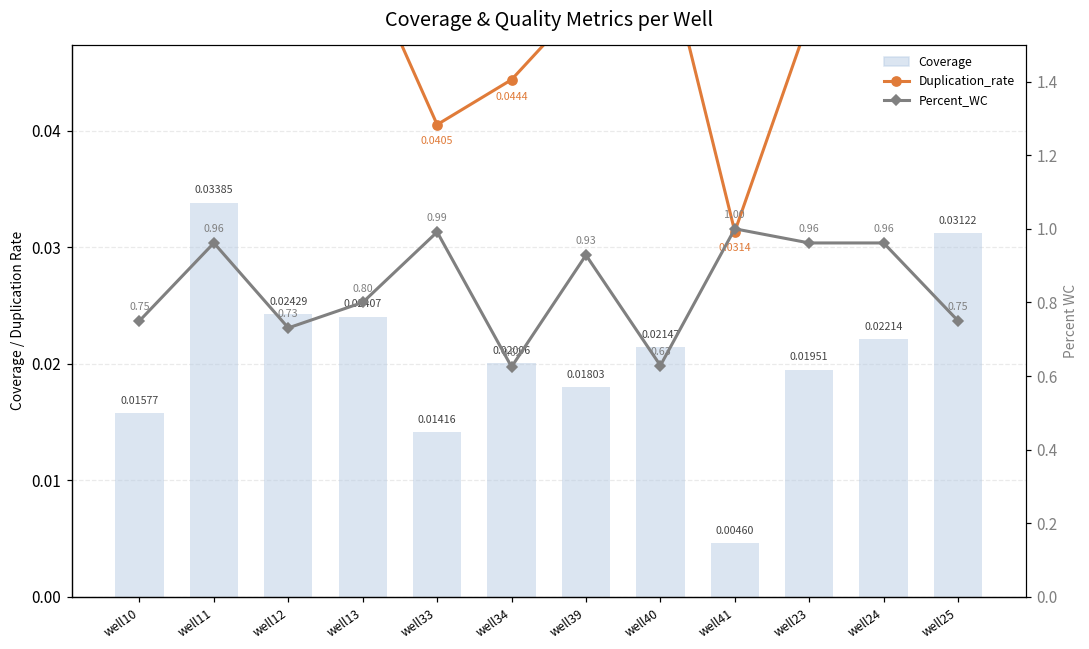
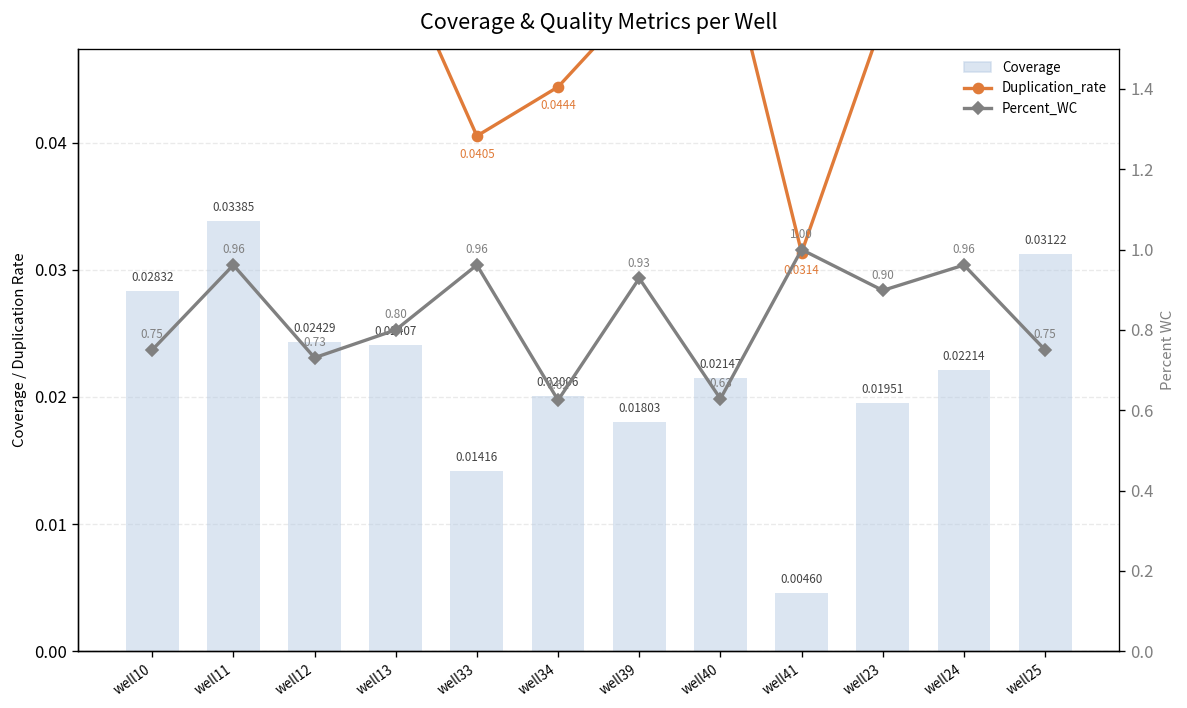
  {
    "Coverage": {
-     "well10": 0.01577,
+     "well10": 0.02832,
      "well11": 0.03385,
      "well12": 0.02429,
      "well33": 0.01416,
      "well39": 0.01803,
      "well40": 0.02147,
      "well41": 0.00460,
      "well23": 0.01951,
      "well24": 0.02214,
      "well25": 0.03122
    },
    "Duplication_rate": {
      "well33": 0.0405,
      "well34": 0.0444,
      "well41": 0.0314
    },
    "Percent_WC": {
      "well10": 0.75,
      "well11": 0.96,
      "well12": 0.73,
      "well13": 0.80,
-     "well33": 0.99,
+     "well33": 0.96,
      "well39": 0.93,
      "well40": 0.63,
      "well41": 1.00,
-     "well23": 0.96,
+     "well23": 0.90,
      "well24": 0.96,
      "well25": 0.75
    }
  }
